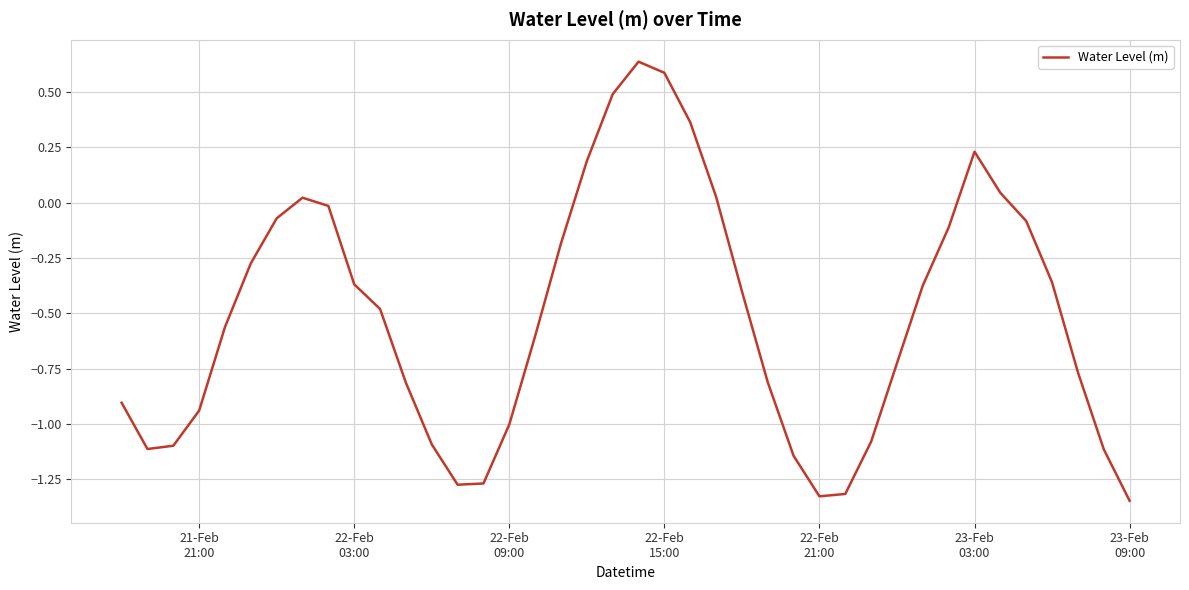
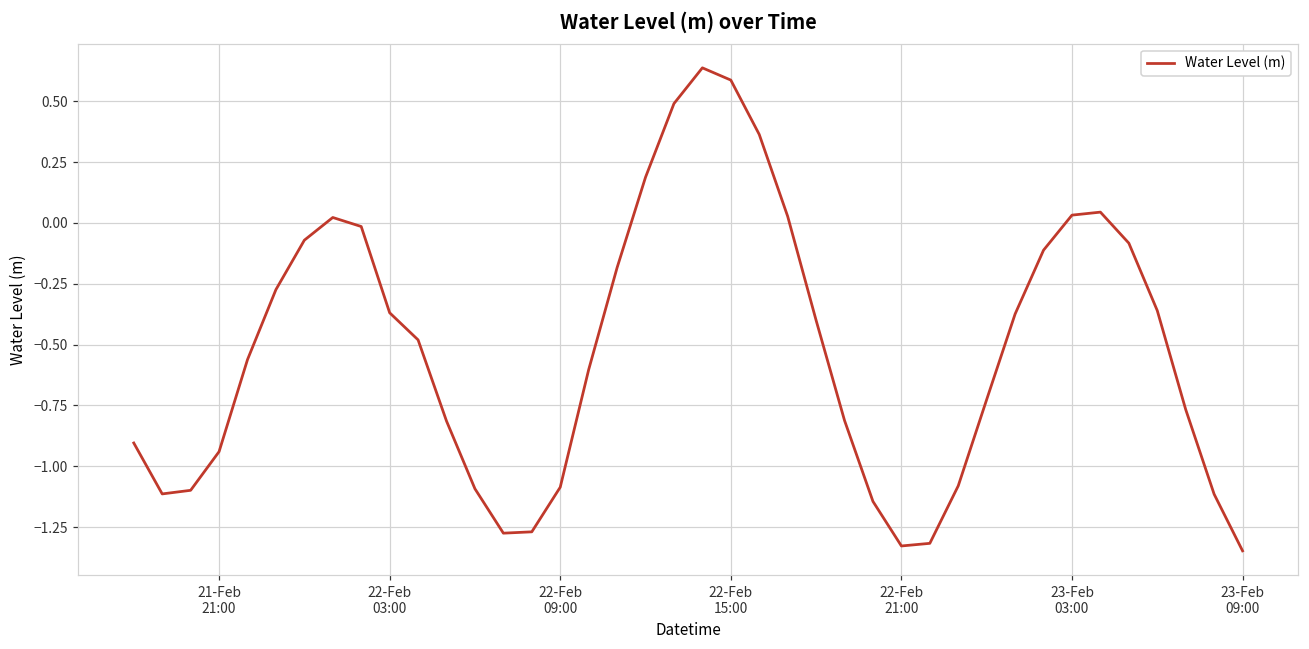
  {
    "21-Feb 21:00": -0.94,
    "22-Feb 03:00": -0.37,
-   "22-Feb 09:00": -1.00,
+   "22-Feb 09:00": -1.09,
    "22-Feb 15:00": 0.59,
    "22-Feb 21:00": -1.33,
-   "23-Feb 03:00": 0.23,
+   "23-Feb 03:00": 0.03,
    "23-Feb 09:00": -1.35
  }
